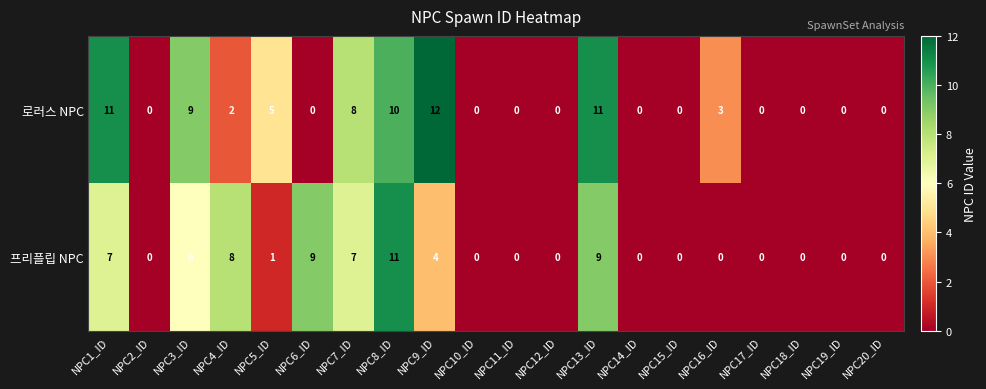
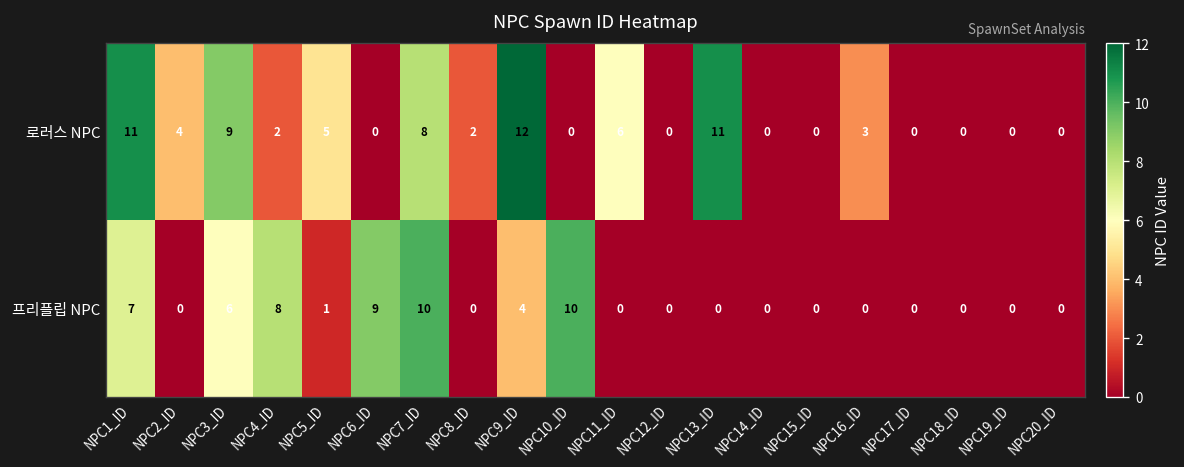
  {
    "로러스 NPC": {
      "NPC1_ID": 11,
-     "NPC2_ID": 0,
+     "NPC2_ID": 4,
      "NPC3_ID": 9,
      "NPC4_ID": 2,
      "NPC5_ID": 5,
      "NPC6_ID": 0,
      "NPC7_ID": 8,
-     "NPC8_ID": 10,
+     "NPC8_ID": 2,
      "NPC9_ID": 12,
      "NPC10_ID": 0,
-     "NPC11_ID": 0,
+     "NPC11_ID": 6,
      "NPC12_ID": 0,
      "NPC13_ID": 11,
      "NPC14_ID": 0,
      "NPC15_ID": 0,
      "NPC16_ID": 3,
      "NPC17_ID": 0,
      "NPC18_ID": 0,
      "NPC19_ID": 0,
      "NPC20_ID": 0
    },
    "프리플립 NPC": {
      "NPC1_ID": 7,
      "NPC2_ID": 0,
      "NPC3_ID": 6,
      "NPC4_ID": 8,
      "NPC5_ID": 1,
      "NPC6_ID": 9,
-     "NPC7_ID": 7,
-     "NPC8_ID": 11,
+     "NPC7_ID": 10,
+     "NPC8_ID": 0,
      "NPC9_ID": 4,
-     "NPC10_ID": 0,
+     "NPC10_ID": 10,
      "NPC11_ID": 0,
      "NPC12_ID": 0,
-     "NPC13_ID": 9,
+     "NPC13_ID": 0,
      "NPC14_ID": 0,
      "NPC15_ID": 0,
      "NPC16_ID": 0,
      "NPC17_ID": 0,
      "NPC18_ID": 0,
      "NPC19_ID": 0,
      "NPC20_ID": 0
    }
  }
